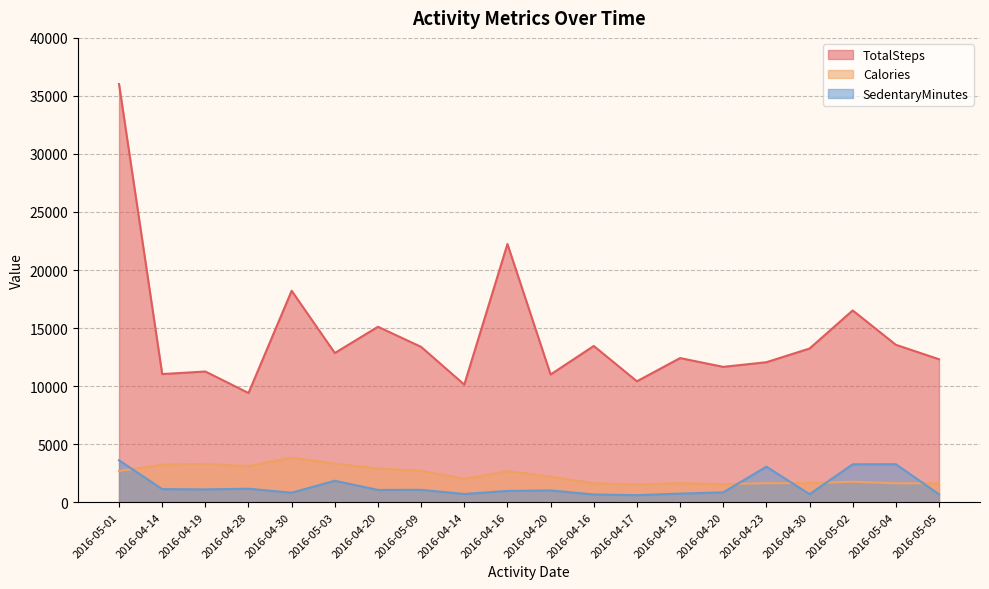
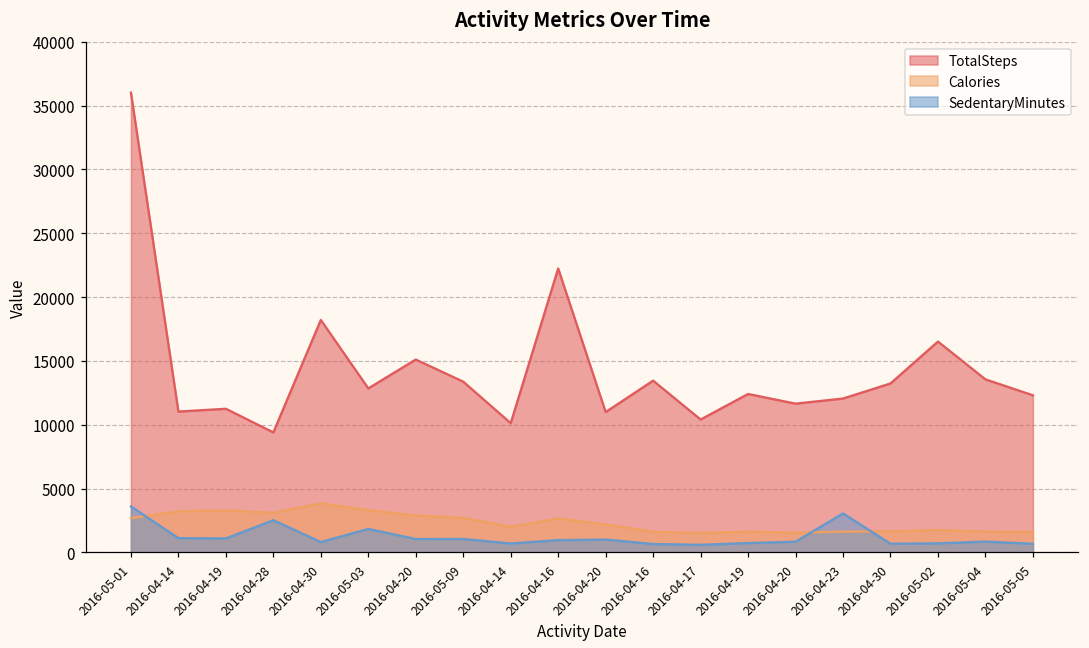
  {
    "SedentaryMinutes": {
      "2016-05-01": 3600,
-     "2016-04-28": 1200,
+     "2016-04-28": 2500,
      "2016-05-03": 1800,
      "2016-05-09": 1100,
      "2016-04-17": 600,
      "2016-04-23": 3100,
-     "2016-05-02": 3300,
-     "2016-05-04": 3300,
+     "2016-05-02": 700,
+     "2016-05-04": 900,
      "2016-05-05": 700
    }
  }
